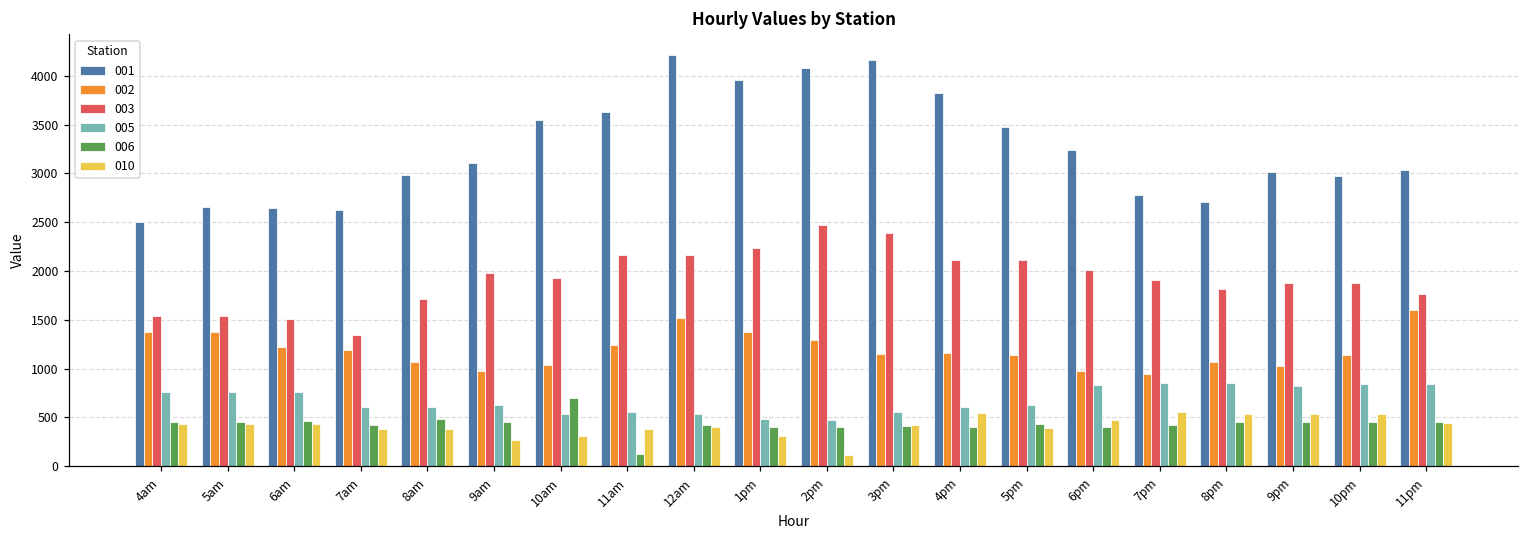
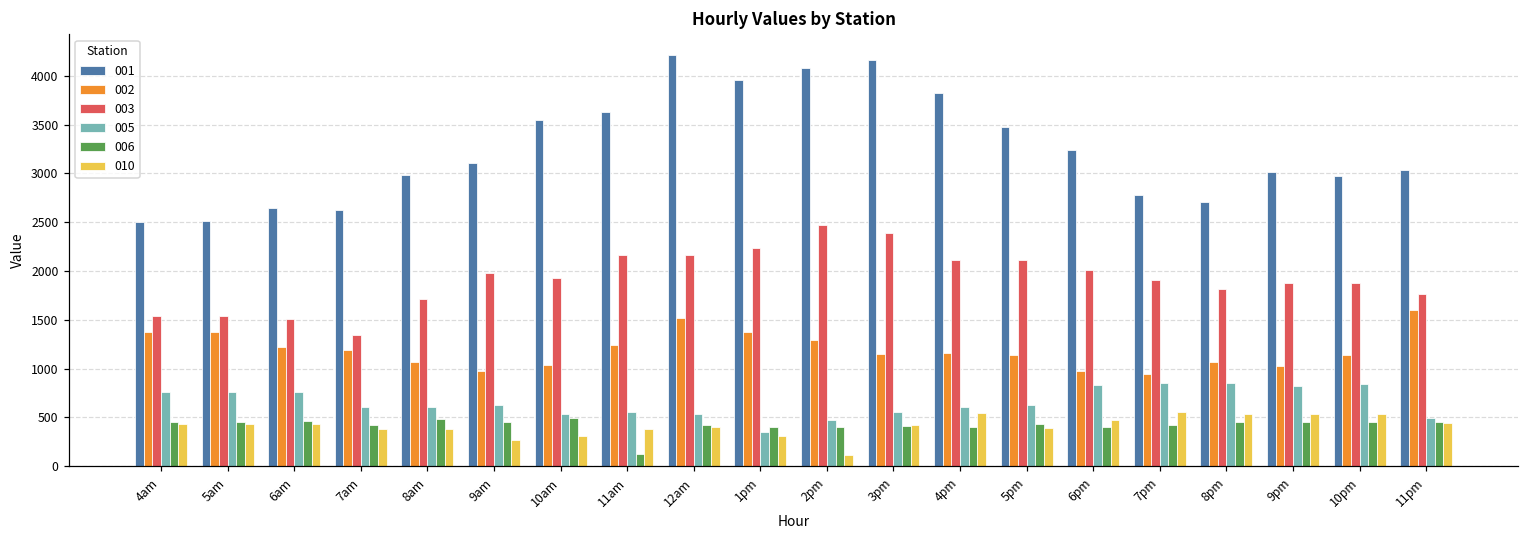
  {
    "001": {
      "4am": 2500,
-     "5am": 2700,
+     "5am": 2500,
      "6am": 2600,
      "7am": 2600,
      "8am": 3000,
      "9am": 3100,
      "10am": 3500,
      "11am": 3600,
      "12am": 4200,
      "1pm": 4000,
      "2pm": 4100,
      "3pm": 4200,
      "4pm": 3800,
      "5pm": 3500,
      "6pm": 3200,
      "7pm": 2800,
      "8pm": 2700,
      "9pm": 3000,
      "10pm": 3000,
      "11pm": 3000
    },
    "002": {
      "4am": 1400,
      "5am": 1400,
      "6am": 1200,
      "7am": 1200,
      "8am": 1100,
      "9am": 1000,
      "10am": 1000,
      "11am": 1200,
      "12am": 1500,
      "1pm": 1400,
      "2pm": 1300,
      "3pm": 1200,
      "4pm": 1200,
      "5pm": 1100,
      "6pm": 1000,
      "7pm": 900,
      "8pm": 1100,
      "9pm": 1000,
      "10pm": 1100,
      "11pm": 1600
    },
    "003": {
      "4am": 1500,
      "5am": 1500,
      "6am": 1500,
      "7am": 1300,
      "8am": 1700,
      "9am": 2000,
      "10am": 1900,
      "11am": 2200,
      "12am": 2200,
      "1pm": 2200,
      "2pm": 2500,
      "3pm": 2400,
      "4pm": 2100,
      "5pm": 2100,
      "6pm": 2000,
      "7pm": 1900,
      "8pm": 1800,
      "9pm": 1900,
      "10pm": 1900,
      "11pm": 1800
    },
    "005": {
      "4am": 800,
      "5am": 800,
      "6am": 800,
      "7am": 600,
      "8am": 600,
      "9am": 600,
      "10am": 500,
      "11am": 600,
      "12am": 500,
-     "1pm": 500,
+     "1pm": 400,
      "2pm": 500,
      "3pm": 600,
      "4pm": 600,
      "5pm": 600,
      "6pm": 800,
      "7pm": 900,
      "8pm": 900,
      "9pm": 800,
      "10pm": 800,
-     "11pm": 800
+     "11pm": 500
    },
    "006": {
      "4am": 500,
      "5am": 500,
      "6am": 500,
      "7am": 400,
      "8am": 500,
      "9am": 500,
-     "10am": 700,
+     "10am": 500,
      "11am": 100,
      "12am": 400,
      "1pm": 400,
      "2pm": 400,
      "3pm": 400,
      "4pm": 400,
      "5pm": 400,
      "6pm": 400,
      "7pm": 400,
      "8pm": 500,
      "9pm": 500,
      "10pm": 500,
      "11pm": 500
    },
    "010": {
      "4am": 400,
      "5am": 400,
      "6am": 400,
      "7am": 400,
      "8am": 400,
      "9am": 300,
      "10am": 300,
      "11am": 400,
      "12am": 400,
      "1pm": 300,
      "2pm": 100,
      "3pm": 400,
      "4pm": 500,
      "5pm": 400,
      "6pm": 500,
      "7pm": 600,
      "8pm": 500,
      "9pm": 500,
      "10pm": 500,
      "11pm": 400
    }
  }
